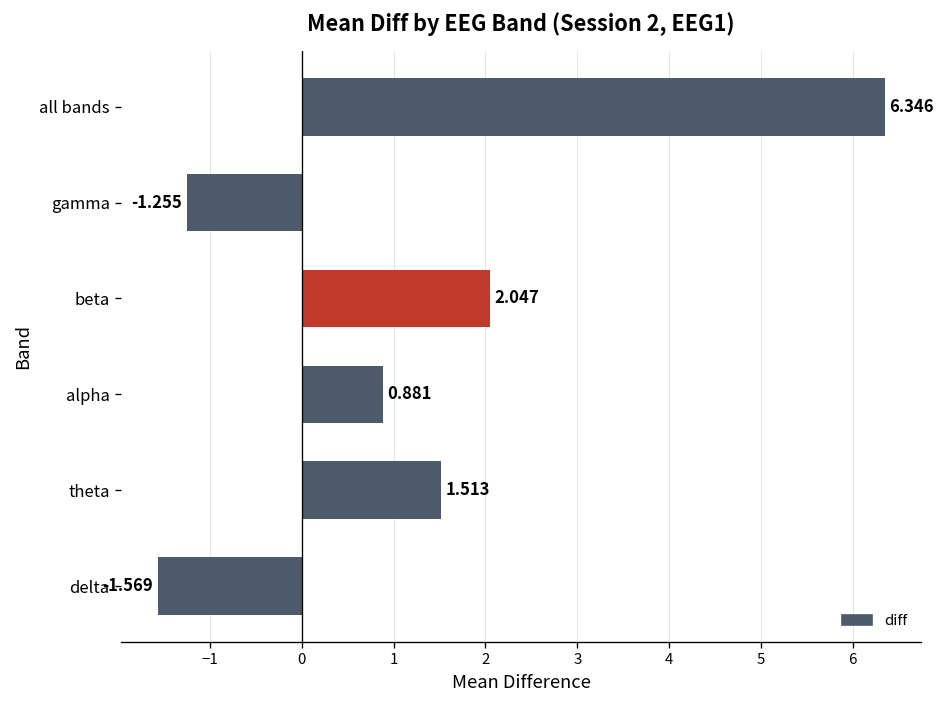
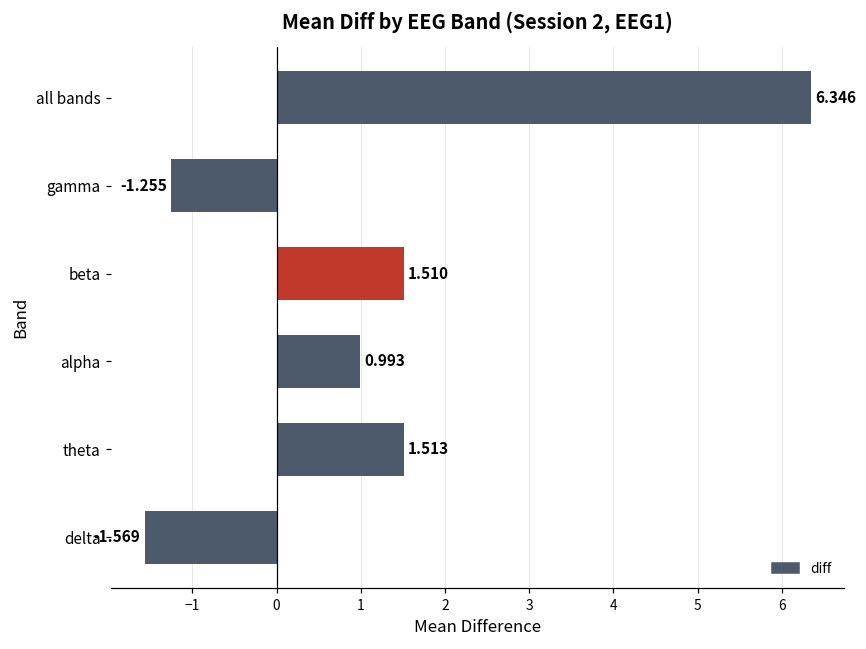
  {
    "all bands": 6.346,
    "gamma": -1.255,
-   "beta": 2.047,
-   "alpha": 0.881,
+   "beta": 1.510,
+   "alpha": 0.993,
    "theta": 1.513,
    "delta": -1.569
  }
